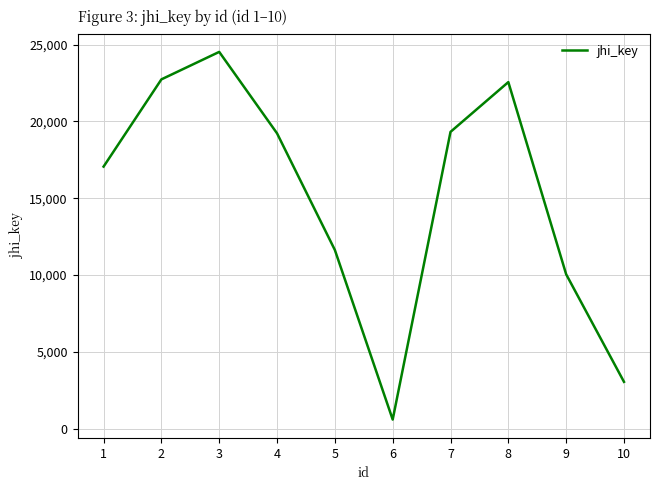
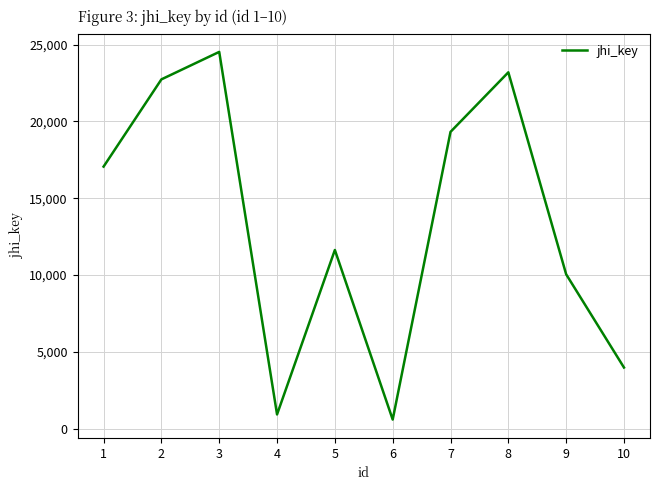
  {
    "1": "17,100",
    "2": "22,700",
    "3": "24,500",
-   "4": "19,200",
+   "4": "900",
    "5": "11,600",
    "6": "600",
    "7": "19,300",
-   "8": "22,600",
+   "8": "23,200",
    "9": "10,100",
-   "10": "3,100"
+   "10": "4,000"
  }
